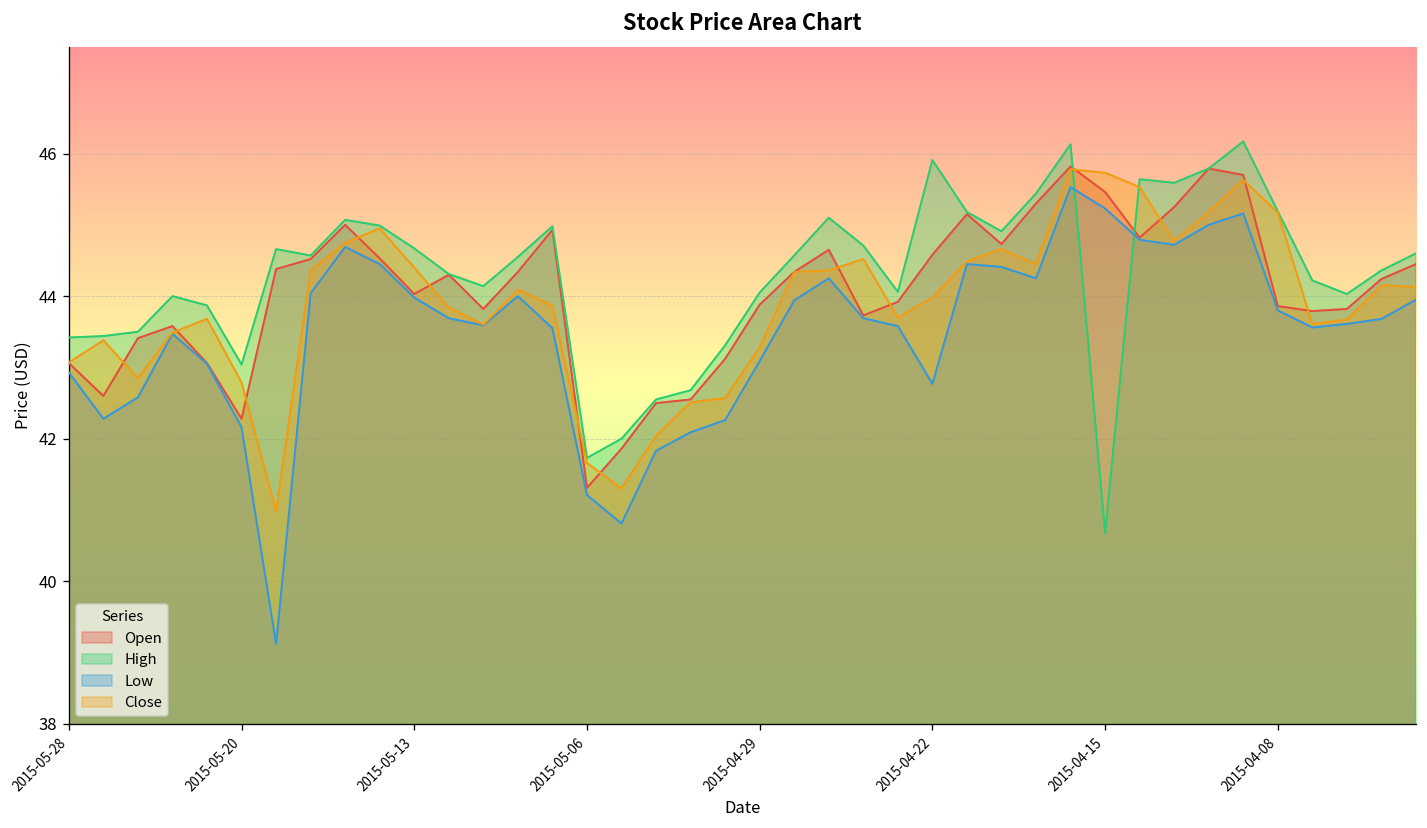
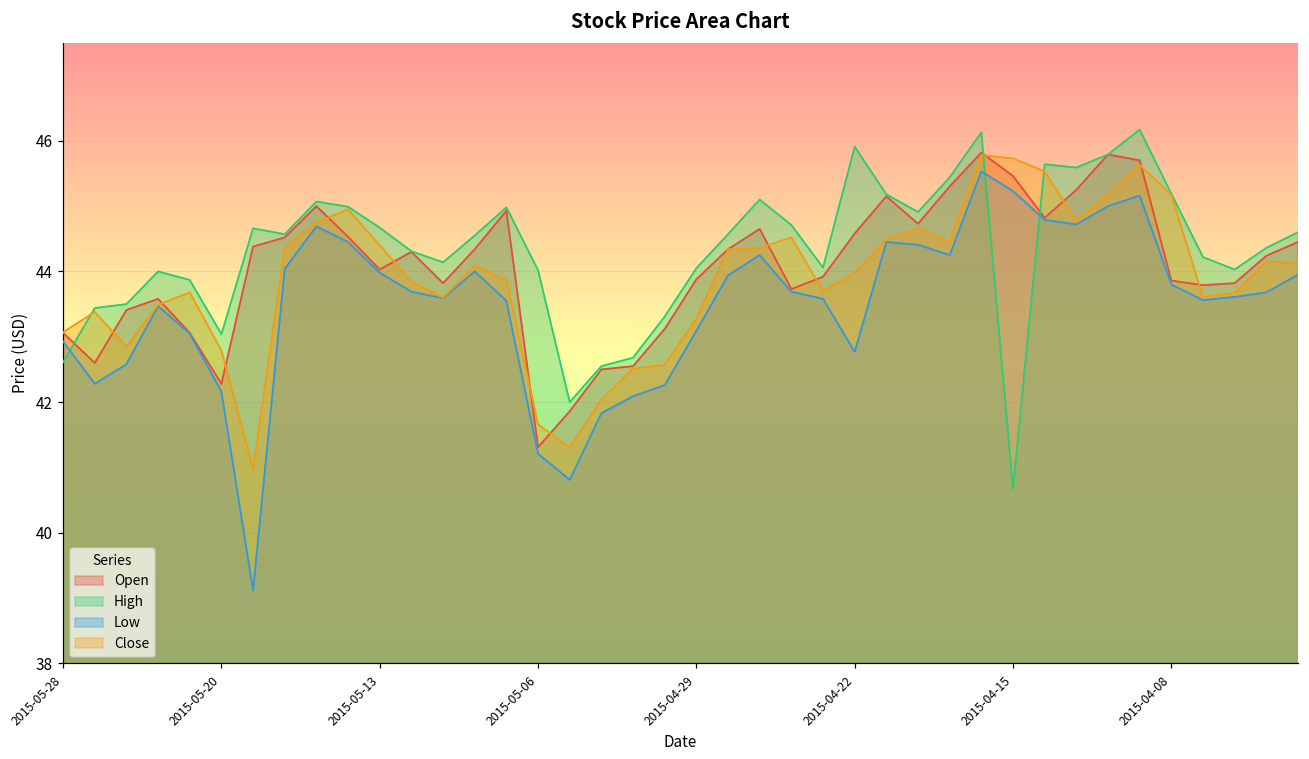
  {
    "High": {
-     "2015-05-28": 43.4,
+     "2015-05-28": 42.6,
      "2015-05-20": 43.0,
      "2015-05-13": 44.7,
-     "2015-05-06": 41.7,
+     "2015-05-06": 44.0,
      "2015-04-29": 44.1,
      "2015-04-22": 45.9,
      "2015-04-15": 40.7
    },
    "Low": {
      "2015-05-28": 42.9,
      "2015-05-20": 42.2,
      "2015-05-13": 44.0,
      "2015-05-06": 41.2,
      "2015-04-29": 43.1,
      "2015-04-22": 42.8,
      "2015-04-15": 45.2,
      "2015-04-08": 43.8
    }
  }
